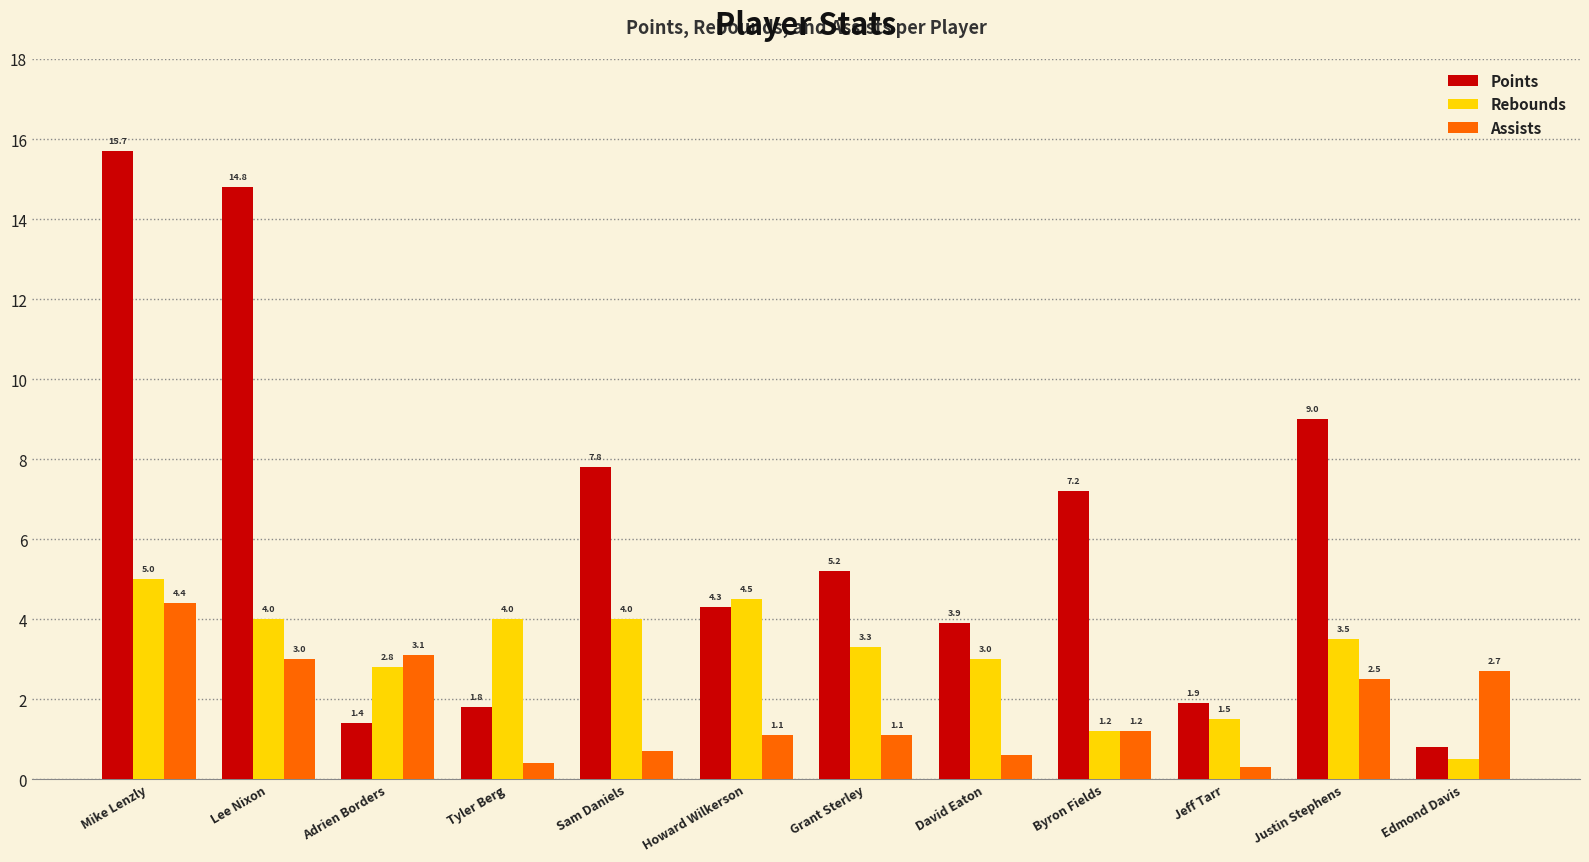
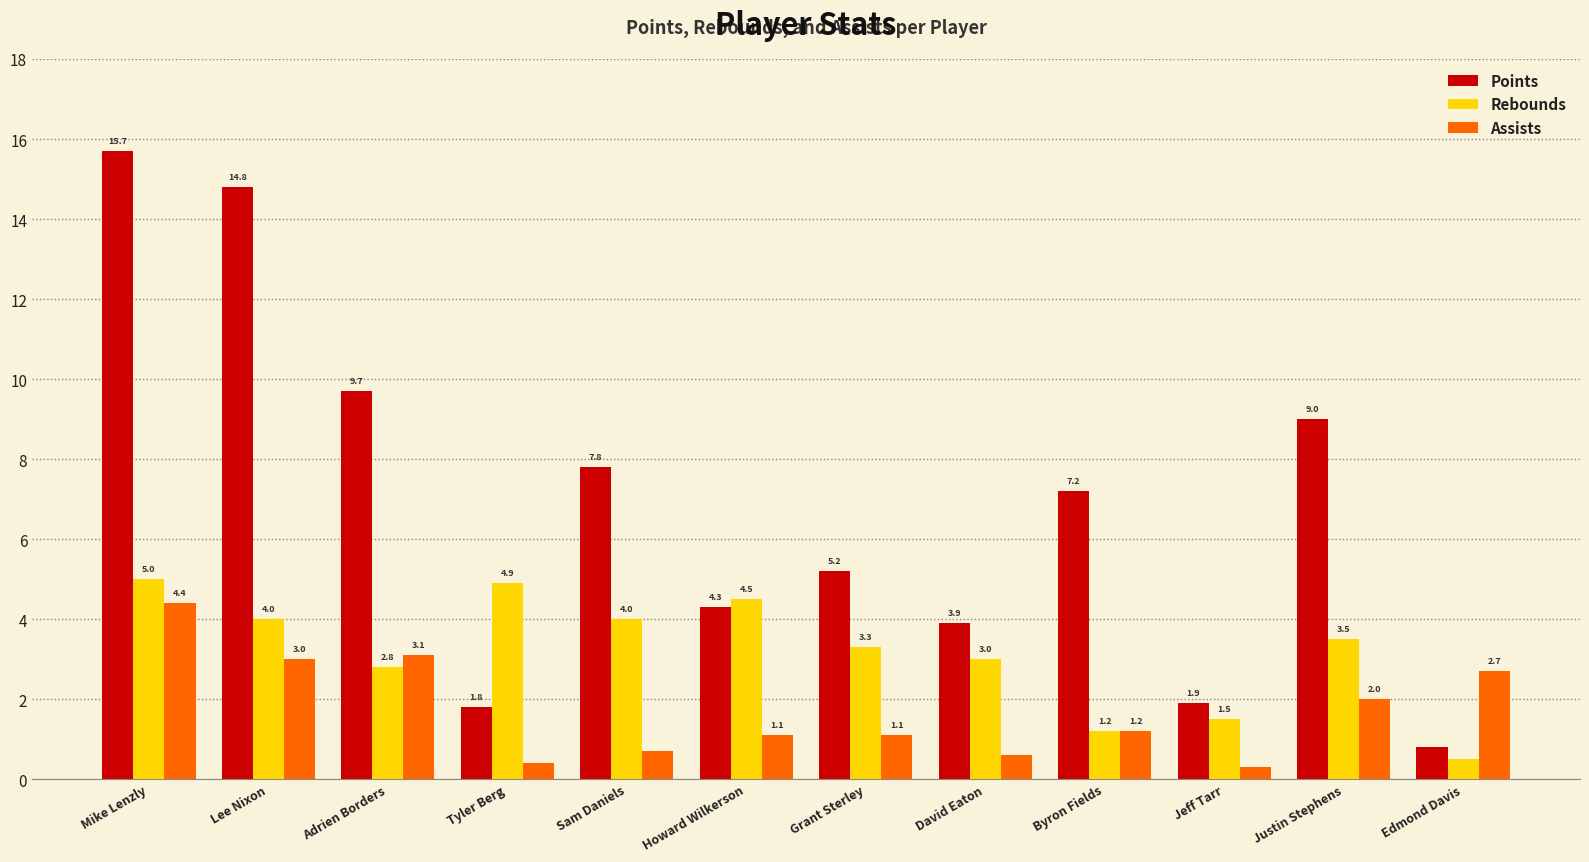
  {
    "Points": {
      "Mike Lenzly": 15.7,
      "Lee Nixon": 14.8,
-     "Adrien Borders": 1.4,
+     "Adrien Borders": 9.7,
      "Tyler Berg": 1.8,
      "Sam Daniels": 7.8,
      "Howard Wilkerson": 4.3,
      "Grant Sterley": 5.2,
      "David Eaton": 3.9,
      "Byron Fields": 7.2,
      "Jeff Tarr": 1.9,
      "Justin Stephens": 9.0
    },
    "Rebounds": {
      "Mike Lenzly": 5.0,
      "Lee Nixon": 4.0,
      "Adrien Borders": 2.8,
-     "Tyler Berg": 4.0,
+     "Tyler Berg": 4.9,
      "Sam Daniels": 4.0,
      "Howard Wilkerson": 4.5,
      "Grant Sterley": 3.3,
      "David Eaton": 3.0,
      "Byron Fields": 1.2,
      "Jeff Tarr": 1.5,
      "Justin Stephens": 3.5
    },
    "Assists": {
      "Mike Lenzly": 4.4,
      "Lee Nixon": 3.0,
      "Adrien Borders": 3.1,
      "Howard Wilkerson": 1.1,
      "Grant Sterley": 1.1,
      "Byron Fields": 1.2,
-     "Justin Stephens": 2.5,
+     "Justin Stephens": 2.0,
      "Edmond Davis": 2.7
    }
  }
